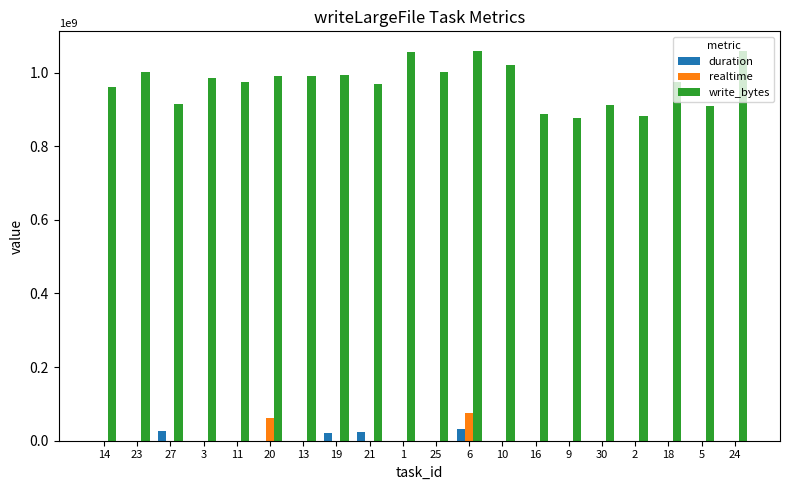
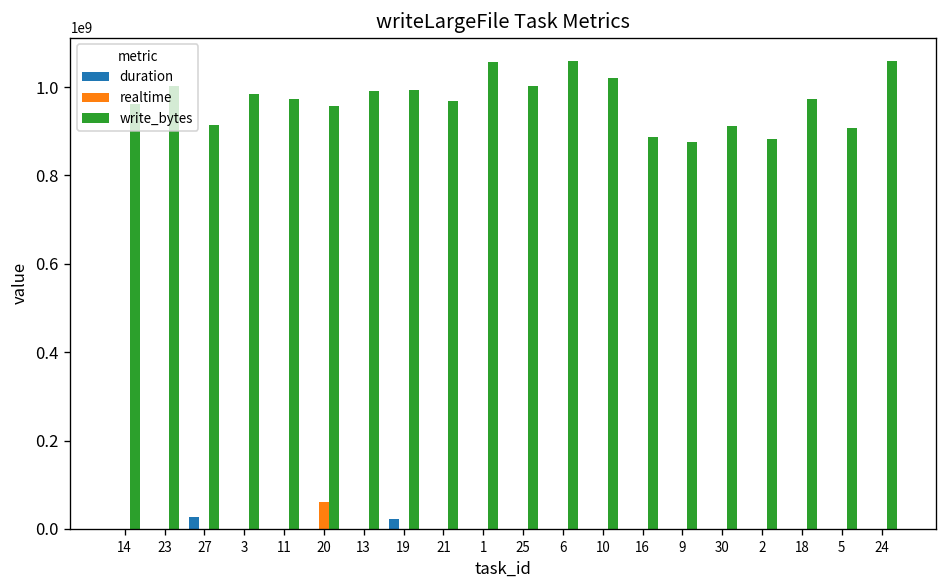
  {
    "duration": {
      "27": 30000000,
      "19": 20000000,
-     "21": 20000000,
-     "6": 30000000
+     "21": 0,
+     "6": 0
    },
    "realtime": {
      "20": 60000000,
-     "6": 80000000
+     "6": 0
    },
    "write_bytes": {
      "14": 960000000,
      "23": 1000000000,
      "27": 910000000,
      "3": 980000000,
      "11": 970000000,
-     "20": 990000000,
+     "20": 960000000,
      "13": 990000000,
      "19": 990000000,
      "21": 970000000,
      "1": 1060000000,
      "25": 1000000000,
      "6": 1060000000,
      "10": 1020000000,
      "16": 890000000,
      "9": 880000000,
      "30": 910000000,
      "2": 880000000,
      "5": 910000000
    }
  }
